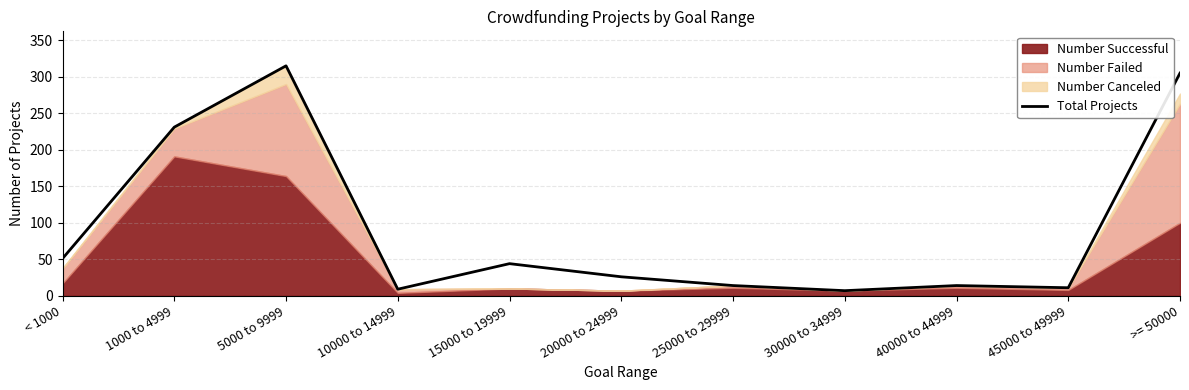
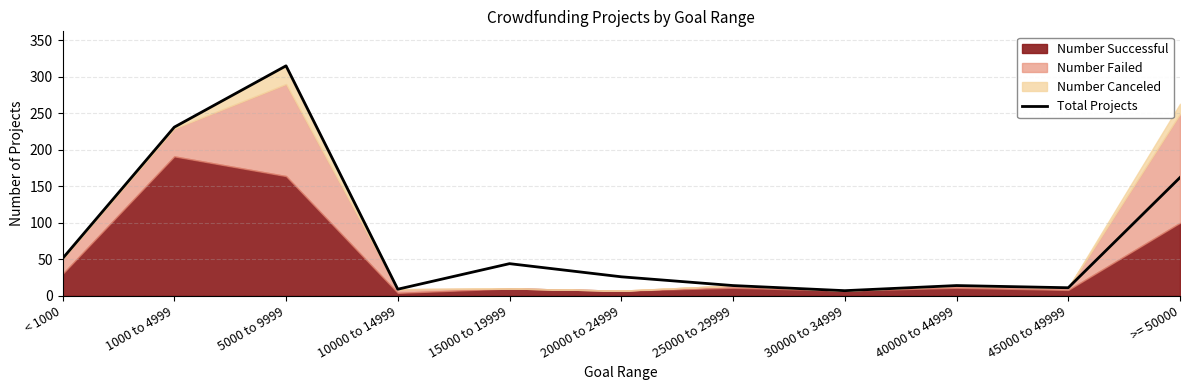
  {
    "Number Successful": {
-     "< 1000": 20,
+     "< 1000": 30,
      "1000 to 4999": 190,
      "5000 to 9999": 160,
      "10000 to 14999": 0,
      ">= 50000": 100
    },
    "Total Projects": {
      "15000 to 19999": 40,
      "20000 to 24999": 30,
-     ">= 50000": 310
+     ">= 50000": 160
    },
    "Number Failed": {
      "5000 to 9999": 130,
-     ">= 50000": 160
+     ">= 50000": 150
    },
    "Number Canceled": {
      ">= 50000": 10
    }
  }
